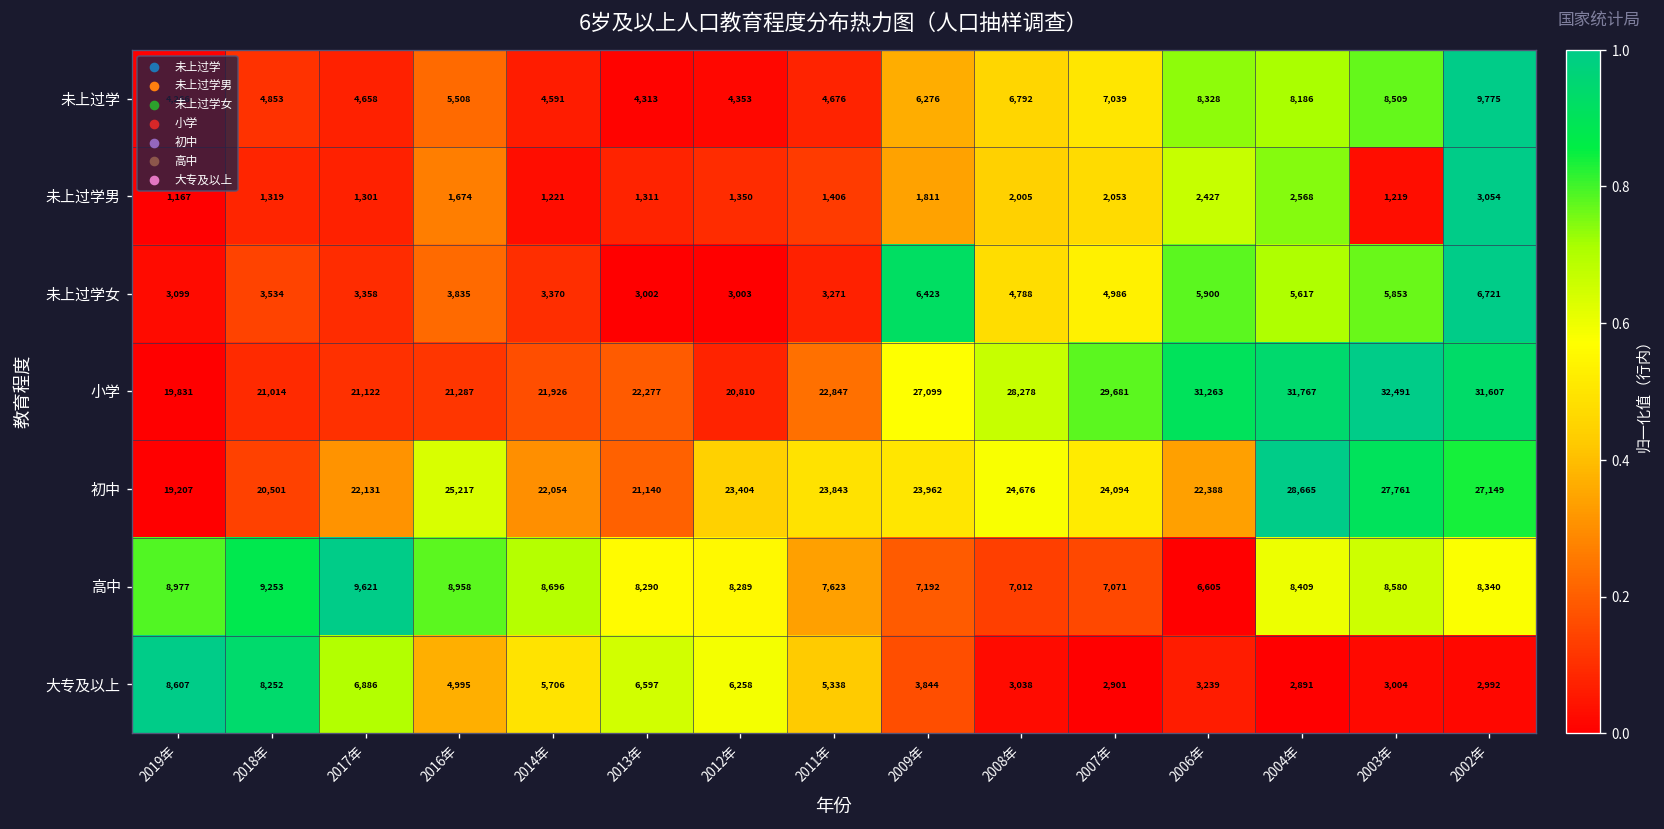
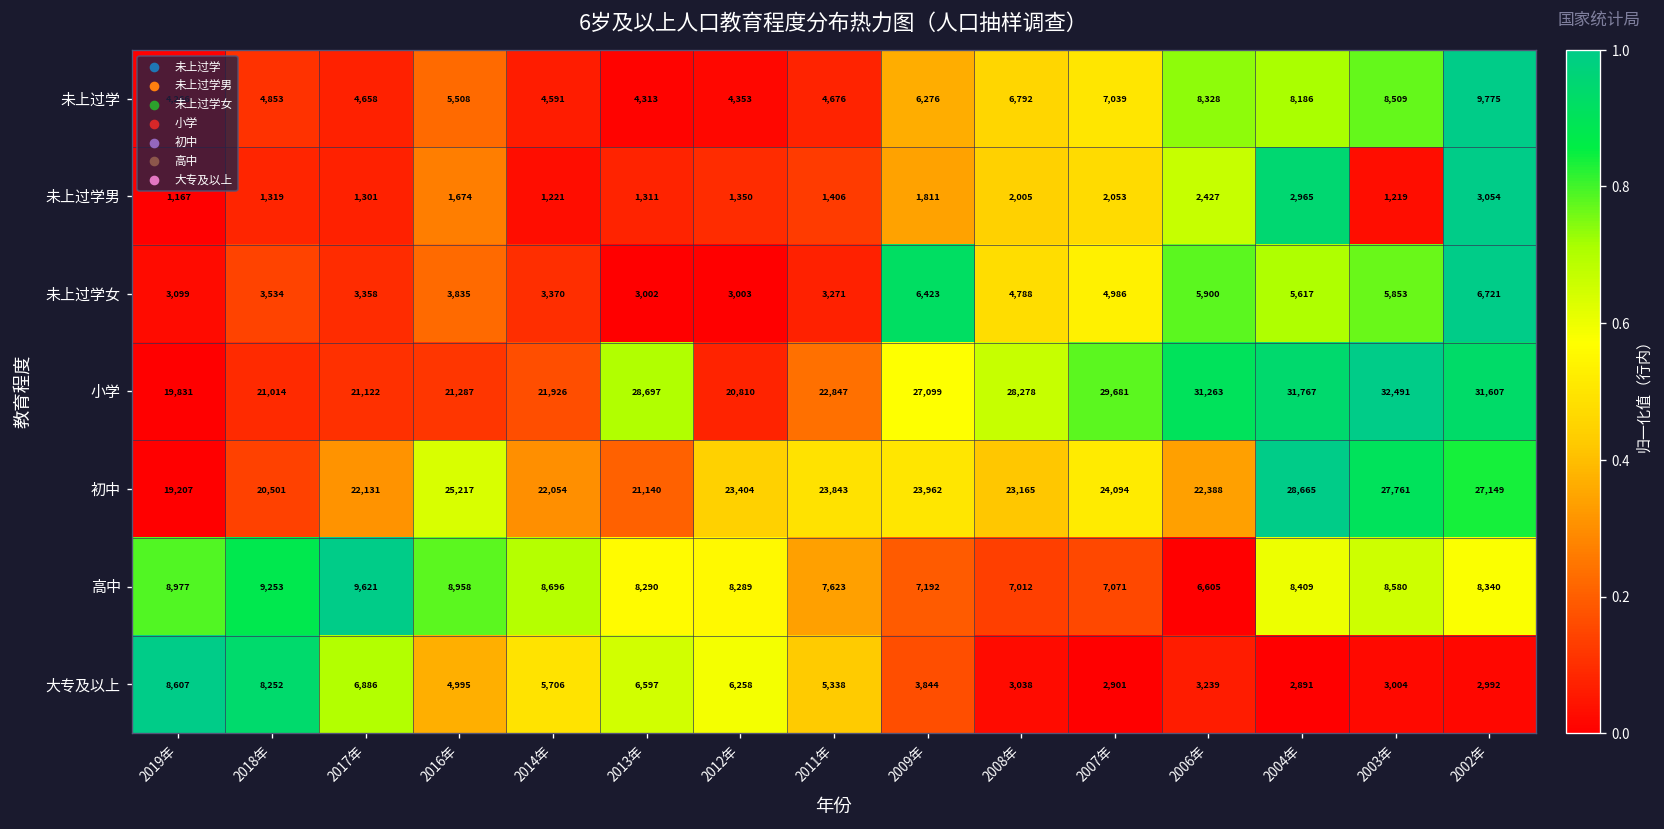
  {
    "未上过学": {
      "2018年": "4,853",
      "2017年": "4,658",
      "2016年": "5,508",
      "2014年": "4,591",
      "2013年": "4,313",
      "2012年": "4,353",
      "2011年": "4,676",
      "2009年": "6,276",
      "2008年": "6,792",
      "2007年": "7,039",
      "2006年": "8,328",
      "2004年": "8,186",
      "2003年": "8,509",
      "2002年": "9,775"
    },
    "未上过学男": {
      "2019年": "1,167",
      "2018年": "1,319",
      "2017年": "1,301",
      "2016年": "1,674",
      "2014年": "1,221",
      "2013年": "1,311",
      "2012年": "1,350",
      "2011年": "1,406",
      "2009年": "1,811",
      "2008年": "2,005",
      "2007年": "2,053",
      "2006年": "2,427",
-     "2004年": "2,568",
+     "2004年": "2,965",
      "2003年": "1,219",
      "2002年": "3,054"
    },
    "未上过学女": {
      "2019年": "3,099",
      "2018年": "3,534",
      "2017年": "3,358",
      "2016年": "3,835",
      "2014年": "3,370",
      "2013年": "3,002",
      "2012年": "3,003",
      "2011年": "3,271",
      "2009年": "6,423",
      "2008年": "4,788",
      "2007年": "4,986",
      "2006年": "5,900",
      "2004年": "5,617",
      "2003年": "5,853",
      "2002年": "6,721"
    },
    "小学": {
      "2019年": "19,831",
      "2018年": "21,014",
      "2017年": "21,122",
      "2016年": "21,287",
      "2014年": "21,926",
-     "2013年": "22,277",
+     "2013年": "28,697",
      "2012年": "20,810",
      "2011年": "22,847",
      "2009年": "27,099",
      "2008年": "28,278",
      "2007年": "29,681",
      "2006年": "31,263",
      "2004年": "31,767",
      "2003年": "32,491",
      "2002年": "31,607"
    },
    "初中": {
      "2019年": "19,207",
      "2018年": "20,501",
      "2017年": "22,131",
      "2016年": "25,217",
      "2014年": "22,054",
      "2013年": "21,140",
      "2012年": "23,404",
      "2011年": "23,843",
      "2009年": "23,962",
-     "2008年": "24,676",
+     "2008年": "23,165",
      "2007年": "24,094",
      "2006年": "22,388",
      "2004年": "28,665",
      "2003年": "27,761",
      "2002年": "27,149"
    },
    "高中": {
      "2019年": "8,977",
      "2018年": "9,253",
      "2017年": "9,621",
      "2016年": "8,958",
      "2014年": "8,696",
      "2013年": "8,290",
      "2012年": "8,289",
      "2011年": "7,623",
      "2009年": "7,192",
      "2008年": "7,012",
      "2007年": "7,071",
      "2006年": "6,605",
      "2004年": "8,409",
      "2003年": "8,580",
      "2002年": "8,340"
    },
    "大专及以上": {
      "2019年": "8,607",
      "2018年": "8,252",
      "2017年": "6,886",
      "2016年": "4,995",
      "2014年": "5,706",
      "2013年": "6,597",
      "2012年": "6,258",
      "2011年": "5,338",
      "2009年": "3,844",
      "2008年": "3,038",
      "2007年": "2,901",
      "2006年": "3,239",
      "2004年": "2,891",
      "2003年": "3,004",
      "2002年": "2,992"
    }
  }
